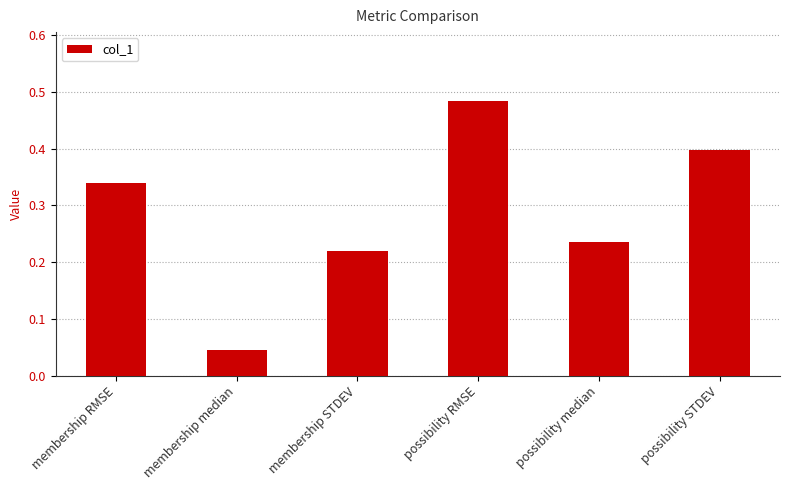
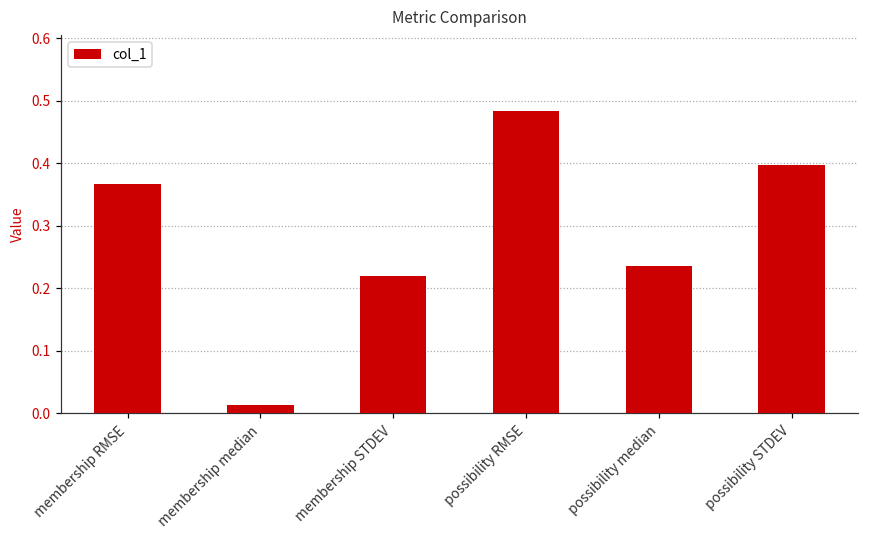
  {
-   "membership RMSE": 0.34,
-   "membership median": 0.05,
+   "membership RMSE": 0.37,
+   "membership median": 0.01,
    "membership STDEV": 0.22,
    "possibility RMSE": 0.48,
    "possibility median": 0.24,
    "possibility STDEV": 0.40
  }
